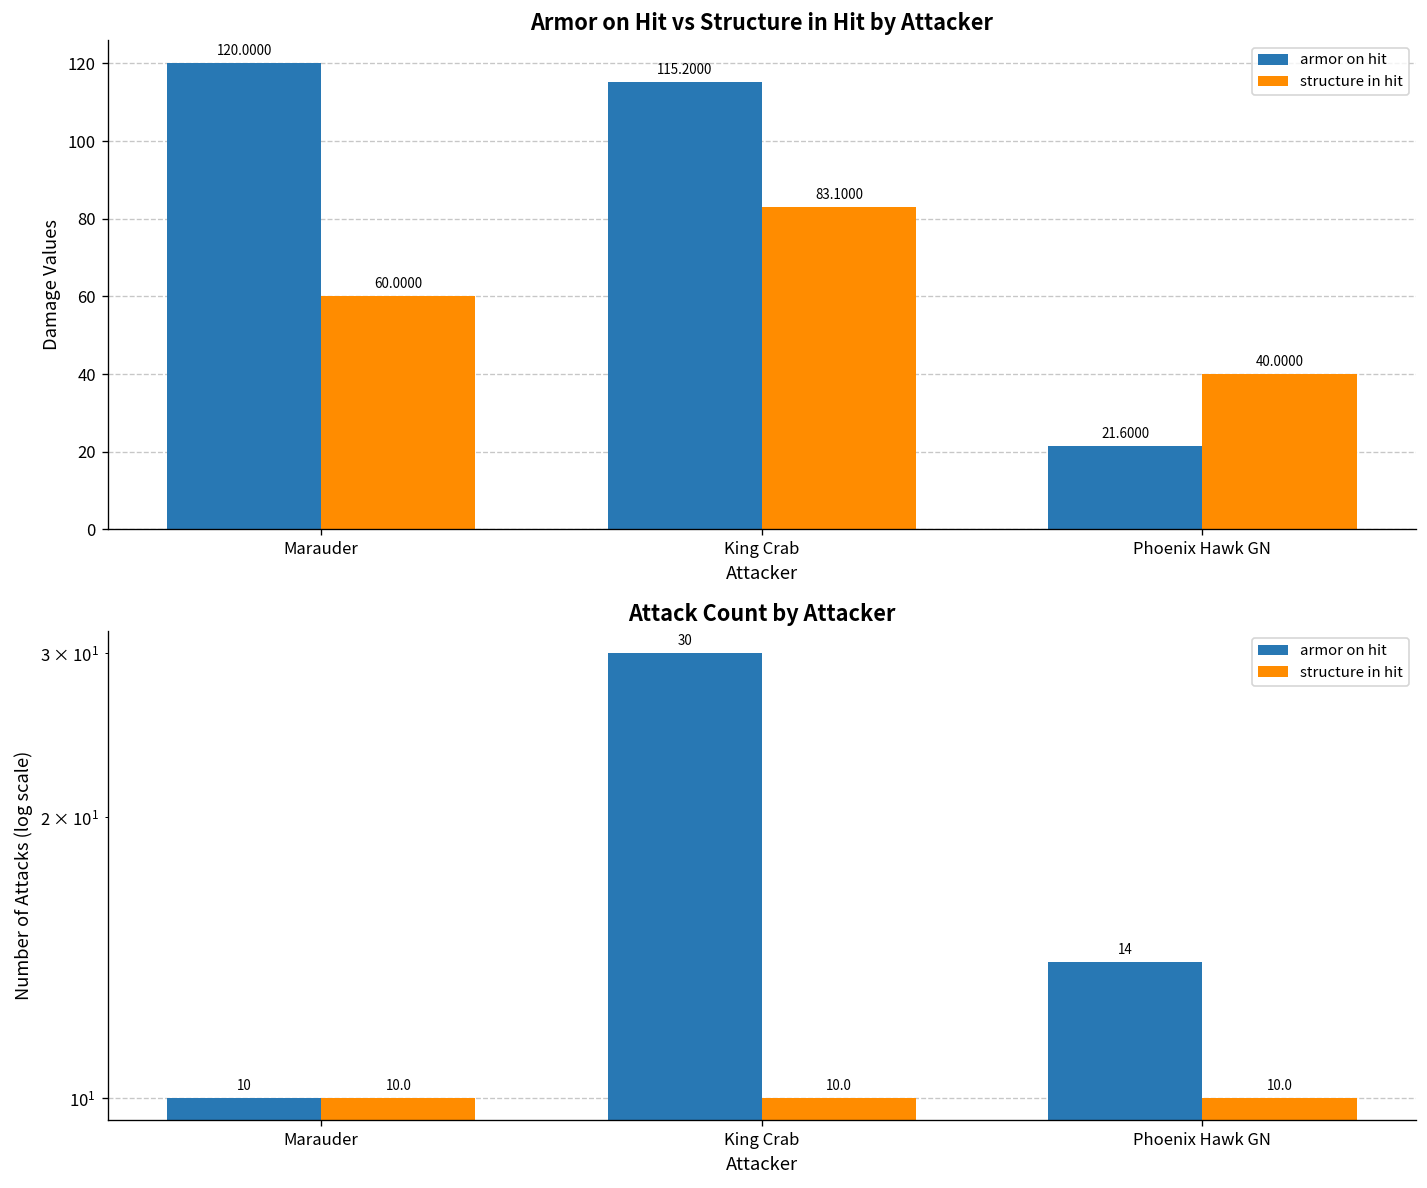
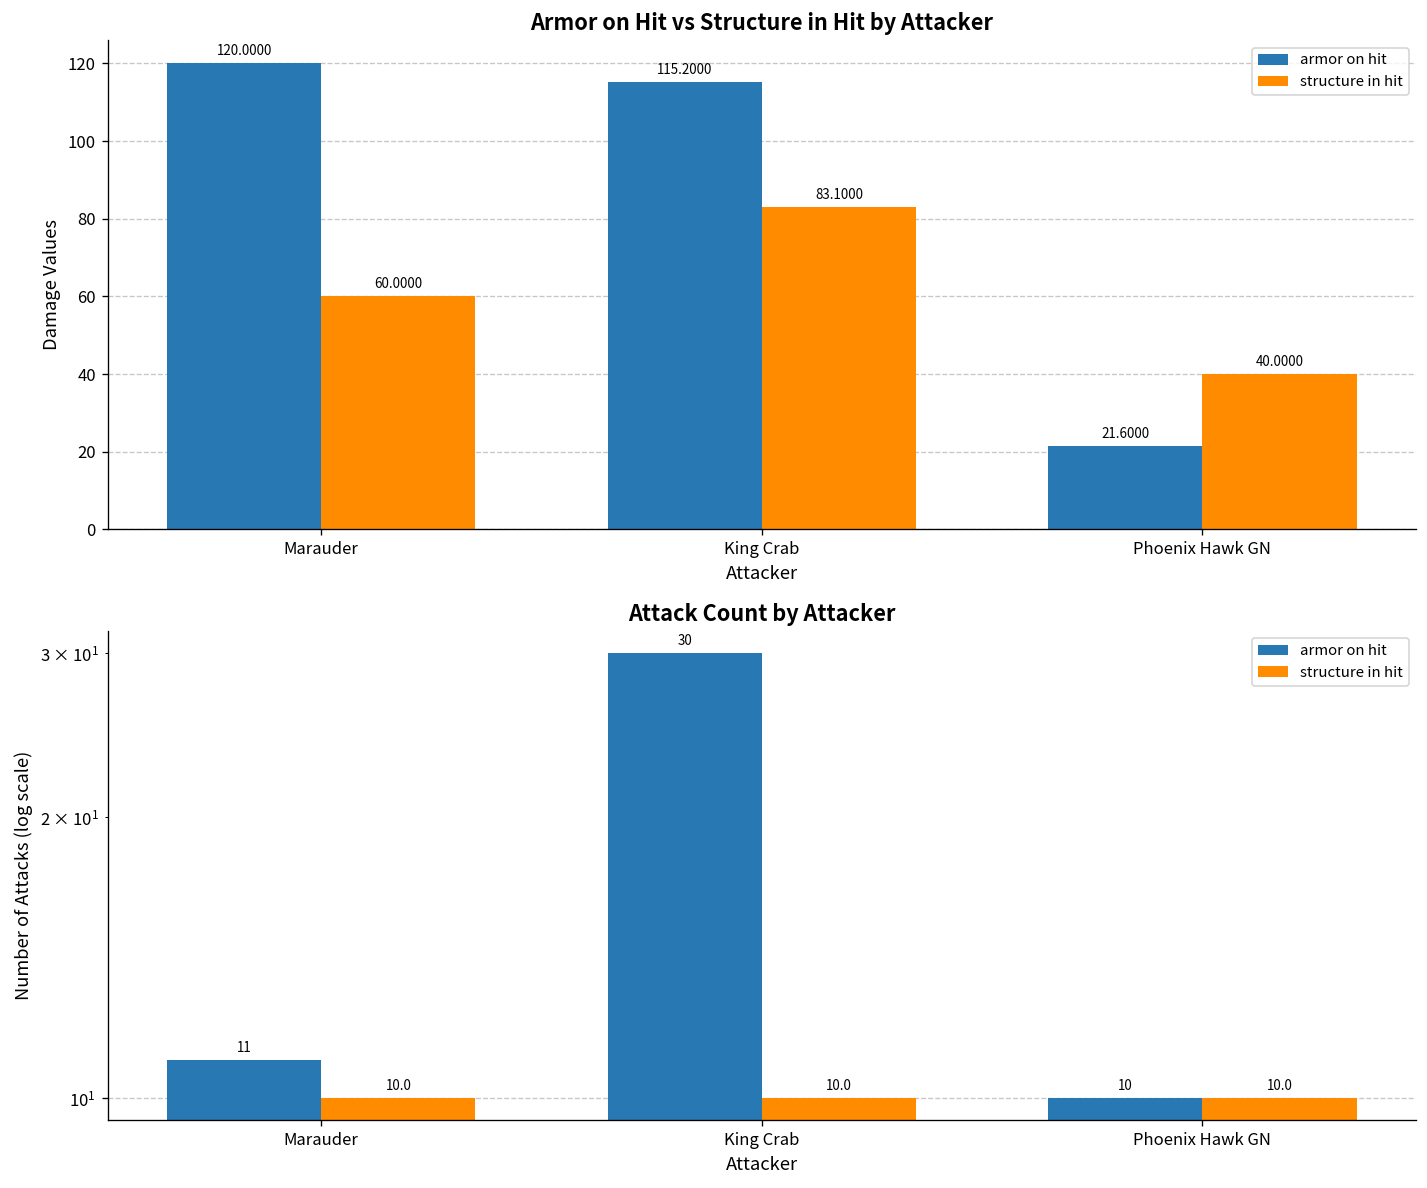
  {
    "Armor on Hit vs Structure in Hit by Attacker": {
      "armor on hit": {
        "Marauder": 120.0000,
        "King Crab": 115.2000,
        "Phoenix Hawk GN": 21.6000
      },
      "structure in hit": {
        "Marauder": 60.0000,
        "King Crab": 83.1000,
        "Phoenix Hawk GN": 40.0000
      }
    },
    "Attack Count by Attacker": {
      "armor on hit": {
-       "Marauder": 10,
+       "Marauder": 11,
        "King Crab": 30,
-       "Phoenix Hawk GN": 14
+       "Phoenix Hawk GN": 10
      },
      "structure in hit": {
        "Marauder": 10.0,
        "King Crab": 10.0,
        "Phoenix Hawk GN": 10.0
      }
    }
  }
